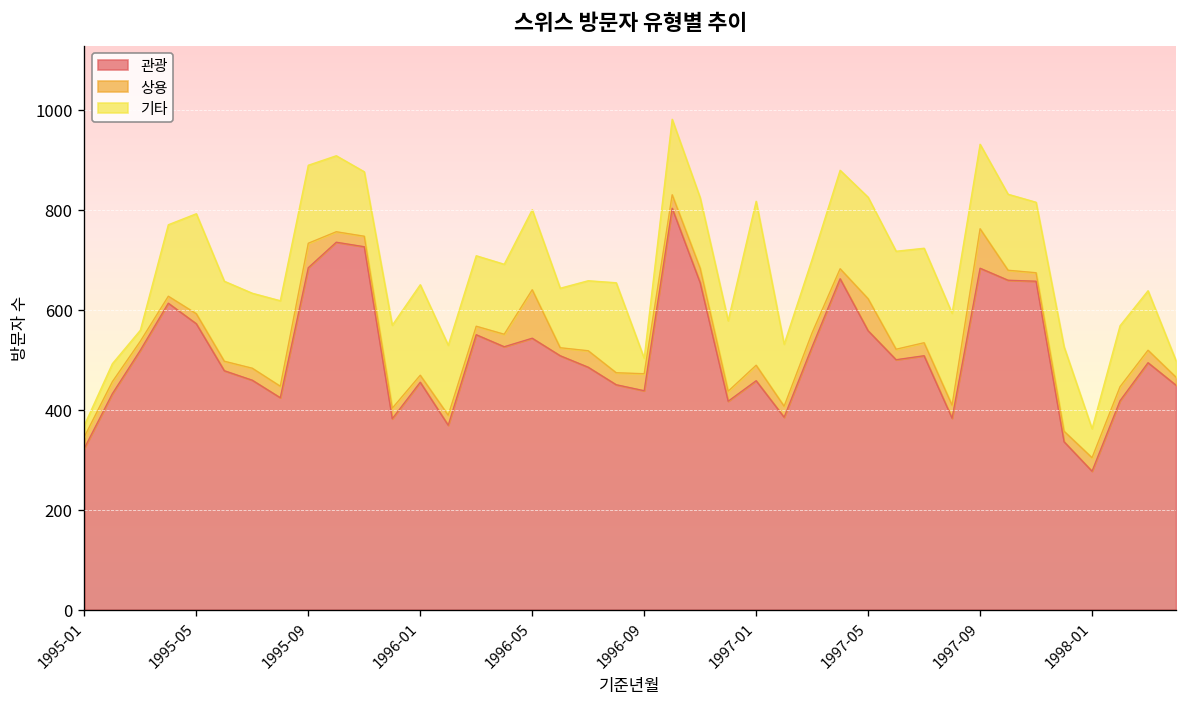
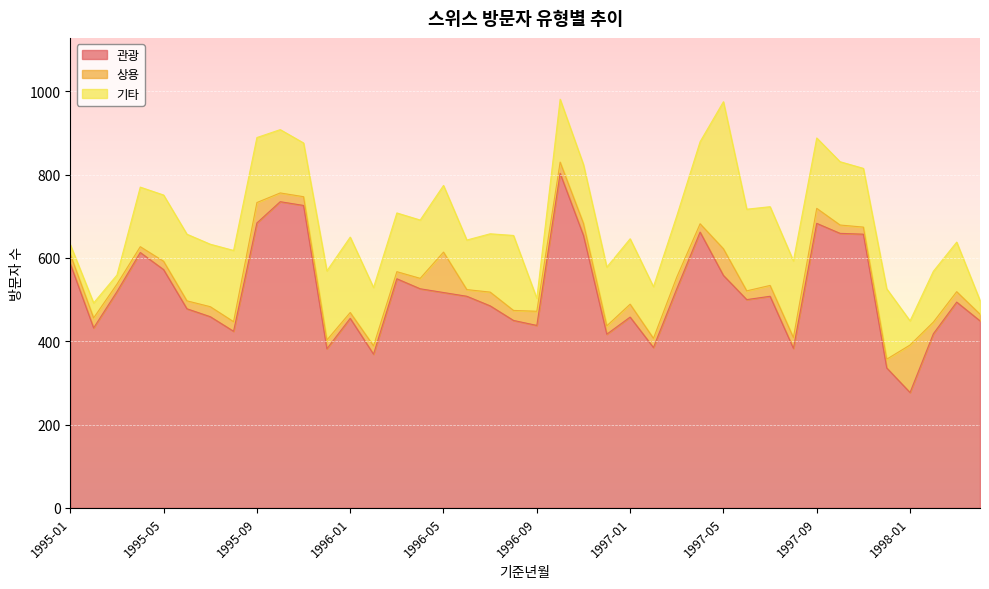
  {
    "관광": {
-     "1995-01": 320,
+     "1995-01": 590,
      "1995-05": 570,
      "1995-09": 680,
      "1996-01": 460,
-     "1996-05": 540,
+     "1996-05": 520,
      "1996-09": 440,
      "1997-01": 460,
      "1997-05": 560,
      "1997-09": 680,
      "1998-01": 280
    },
    "상용": {
      "1995-01": 20,
      "1995-05": 20,
      "1995-09": 50,
      "1996-01": 10,
      "1996-05": 100,
      "1996-09": 30,
      "1997-01": 30,
      "1997-05": 60,
-     "1997-09": 80,
-     "1998-01": 30
+     "1997-09": 40,
+     "1998-01": 110
    },
    "기타": {
      "1995-01": 20,
-     "1995-05": 200,
+     "1995-05": 160,
      "1995-09": 160,
      "1996-01": 180,
      "1996-05": 160,
      "1996-09": 30,
-     "1997-01": 330,
-     "1997-05": 200,
+     "1997-01": 160,
+     "1997-05": 350,
      "1997-09": 170,
      "1998-01": 60
    }
  }
